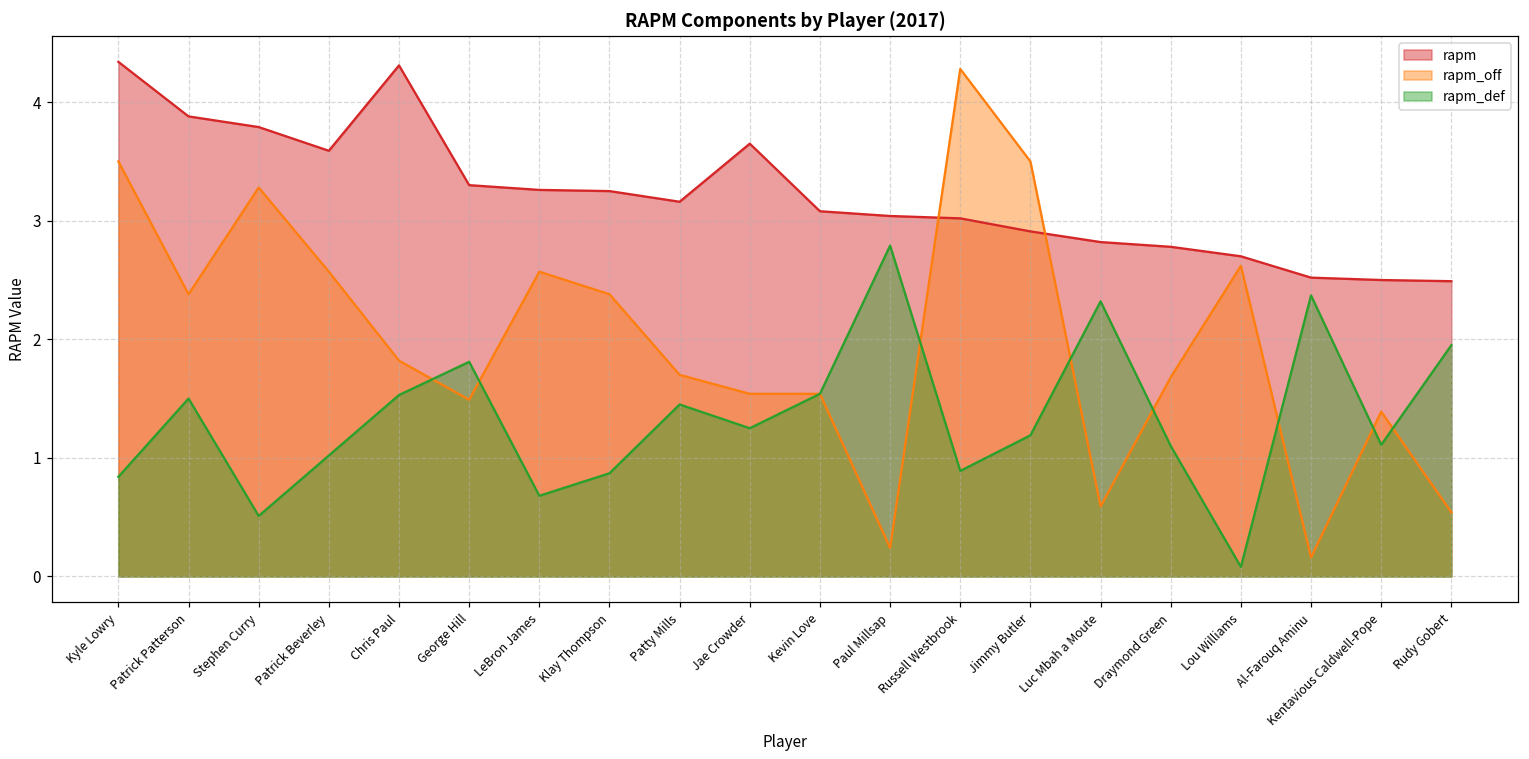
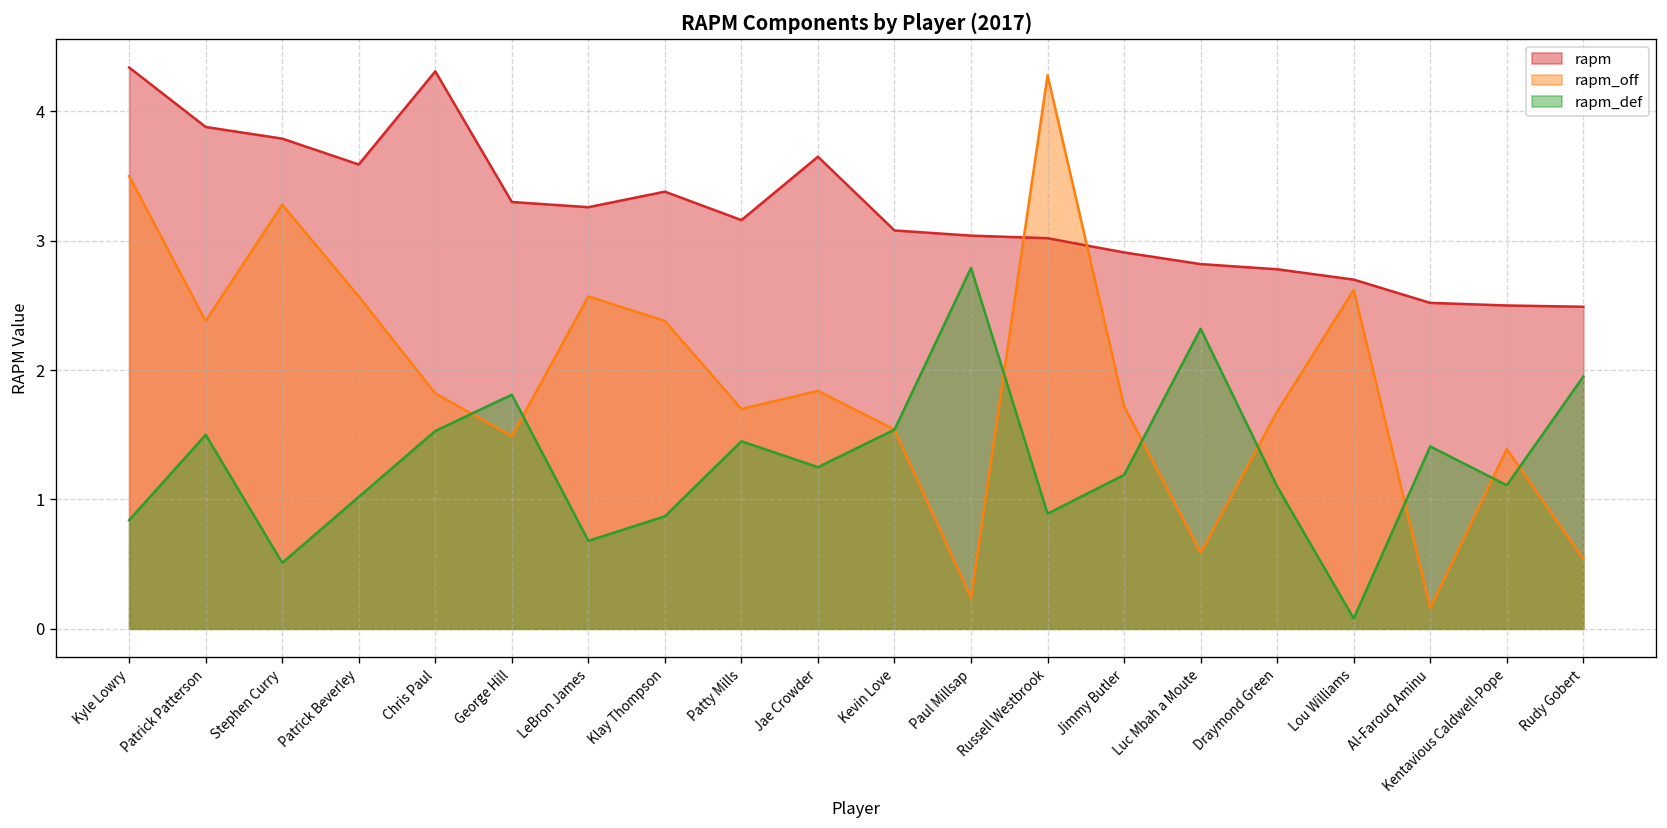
  {
    "rapm": {
      "Kyle Lowry": 4.34,
      "Patrick Patterson": 3.88,
      "Stephen Curry": 3.79,
      "Patrick Beverley": 3.59,
      "Chris Paul": 4.31,
      "George Hill": 3.30,
      "LeBron James": 3.26,
-     "Klay Thompson": 3.25,
+     "Klay Thompson": 3.38,
      "Patty Mills": 3.16,
      "Jae Crowder": 3.65,
      "Kevin Love": 3.08,
      "Paul Millsap": 3.04,
      "Russell Westbrook": 3.02,
      "Jimmy Butler": 2.91,
      "Luc Mbah a Moute": 2.82,
      "Draymond Green": 2.78,
      "Lou Williams": 2.70,
      "Al-Farouq Aminu": 2.52,
      "Kentavious Caldwell-Pope": 2.50,
      "Rudy Gobert": 2.49
    },
    "rapm_off": {
      "Kyle Lowry": 3.50,
      "Patrick Patterson": 2.38,
      "Stephen Curry": 3.28,
      "Patrick Beverley": 2.57,
      "Chris Paul": 1.82,
      "George Hill": 1.49,
      "LeBron James": 2.57,
      "Klay Thompson": 2.38,
      "Patty Mills": 1.70,
-     "Jae Crowder": 1.54,
+     "Jae Crowder": 1.84,
      "Paul Millsap": 0.24,
      "Russell Westbrook": 4.28,
-     "Jimmy Butler": 3.50,
+     "Jimmy Butler": 1.72,
      "Luc Mbah a Moute": 0.59,
      "Draymond Green": 1.68,
      "Lou Williams": 2.62,
      "Al-Farouq Aminu": 0.16,
      "Kentavious Caldwell-Pope": 1.39,
      "Rudy Gobert": 0.54
    },
    "rapm_def": {
      "Kyle Lowry": 0.84,
      "Patrick Patterson": 1.50,
      "Stephen Curry": 0.51,
      "Patrick Beverley": 1.02,
      "Chris Paul": 1.53,
      "George Hill": 1.81,
      "LeBron James": 0.68,
      "Klay Thompson": 0.87,
      "Patty Mills": 1.45,
      "Jae Crowder": 1.25,
      "Paul Millsap": 2.79,
      "Russell Westbrook": 0.89,
      "Jimmy Butler": 1.19,
      "Luc Mbah a Moute": 2.32,
      "Draymond Green": 1.10,
      "Lou Williams": 0.08,
-     "Al-Farouq Aminu": 2.37,
+     "Al-Farouq Aminu": 1.41,
      "Kentavious Caldwell-Pope": 1.11,
      "Rudy Gobert": 1.95
    }
  }
